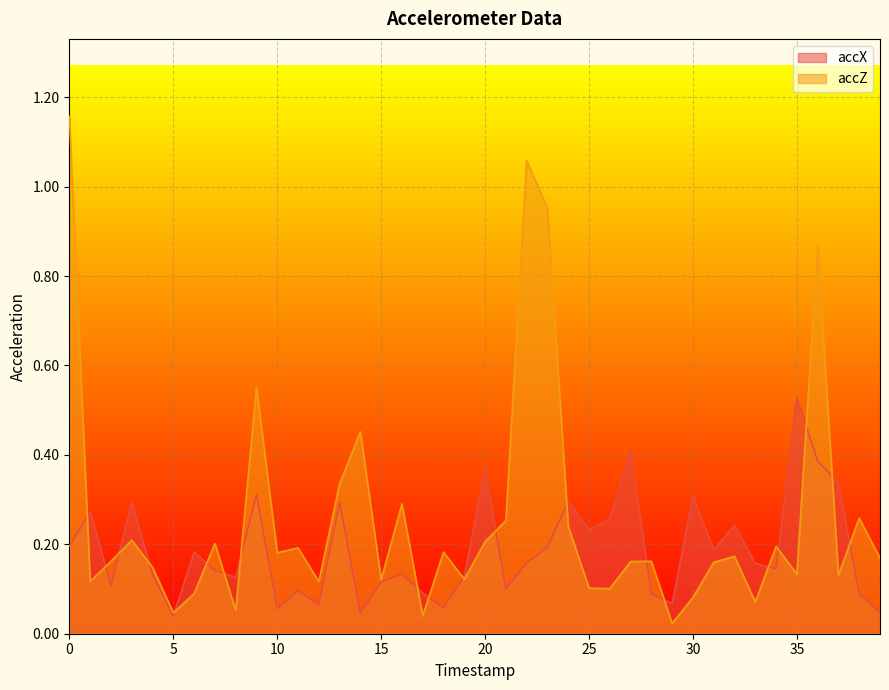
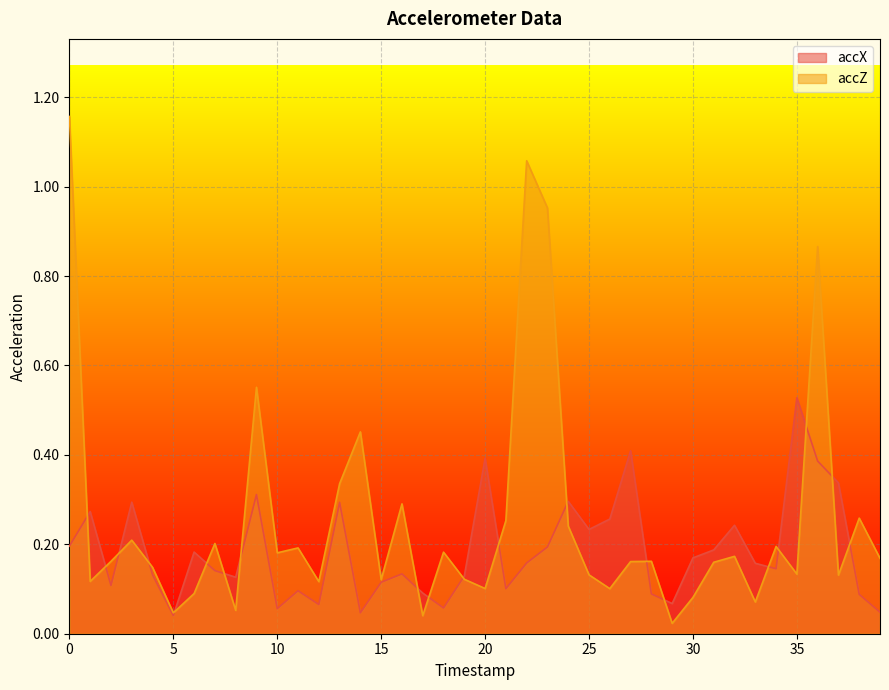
  {
    "accX": {
      "0": 0.20,
      "5": 0.04,
      "10": 0.06,
      "15": 0.12,
-     "20": 0.37,
+     "20": 0.39,
      "25": 0.23,
-     "30": 0.31,
+     "30": 0.17,
      "35": 0.53
    },
    "accZ": {
      "0": 1.16,
      "5": 0.05,
      "10": 0.18,
      "15": 0.12,
-     "20": 0.21,
-     "25": 0.10,
+     "20": 0.10,
+     "25": 0.13,
      "30": 0.08,
      "35": 0.13
    }
  }
